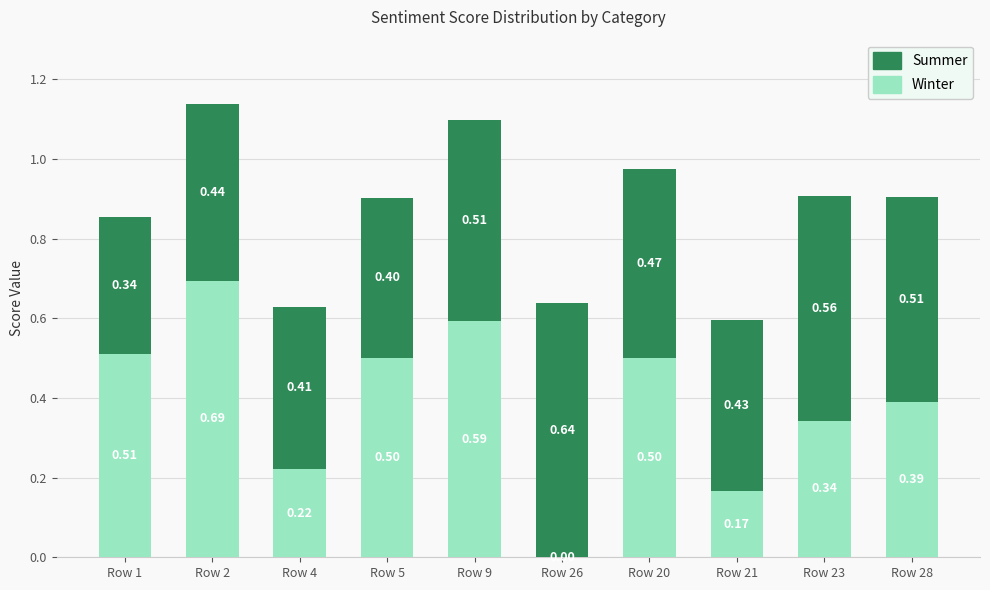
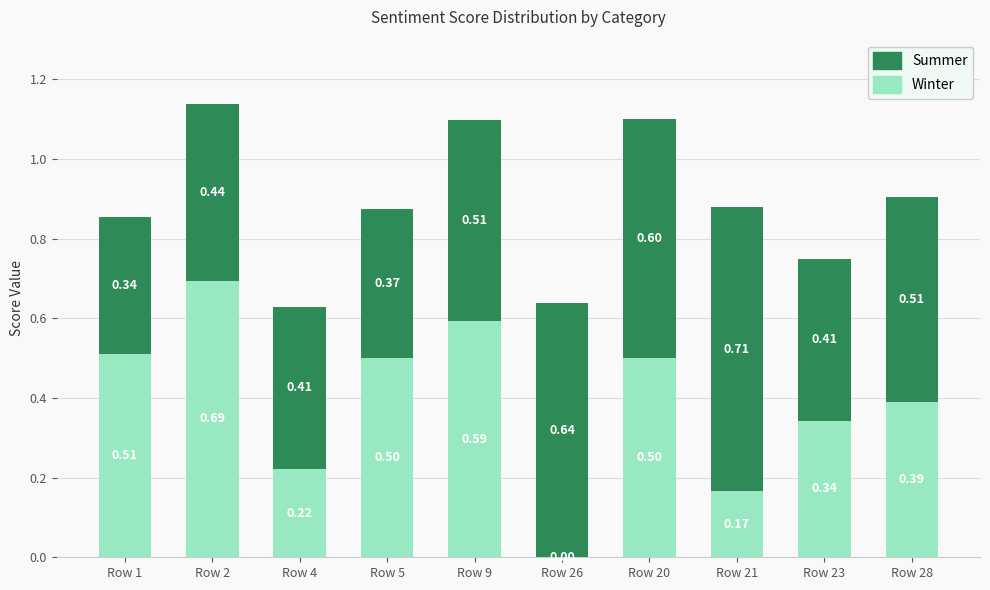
  {
    "Winter": {
      "Row 1": 0.51,
      "Row 2": 0.69,
      "Row 4": 0.22,
      "Row 5": 0.50,
      "Row 9": 0.59,
      "Row 20": 0.50,
      "Row 21": 0.17,
      "Row 23": 0.34,
      "Row 28": 0.39
    },
    "Summer": {
      "Row 1": 0.34,
      "Row 2": 0.44,
      "Row 4": 0.41,
-     "Row 5": 0.40,
+     "Row 5": 0.37,
      "Row 9": 0.51,
      "Row 26": 0.64,
-     "Row 20": 0.47,
-     "Row 21": 0.43,
-     "Row 23": 0.56,
+     "Row 20": 0.60,
+     "Row 21": 0.71,
+     "Row 23": 0.41,
      "Row 28": 0.51
    }
  }
